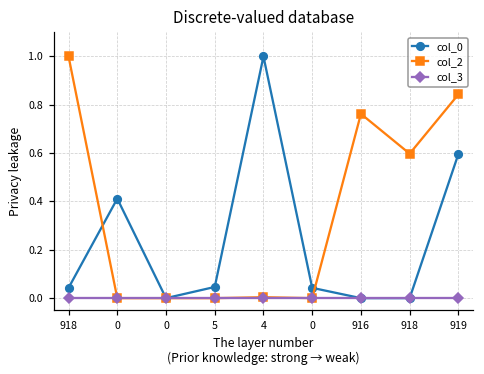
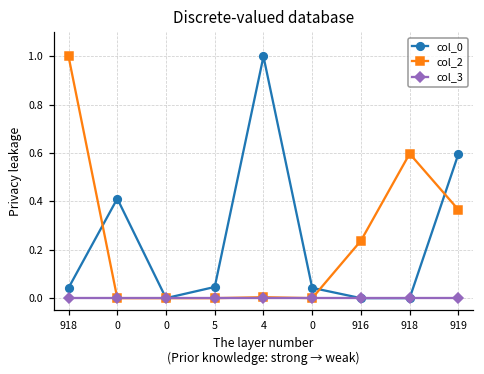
  {
    "col_0": {
      "5": 0.05,
      "4": 1.00,
      "919": 0.60
    },
    "col_2": {
-     "916": 0.76,
-     "919": 0.84
+     "916": 0.24,
+     "919": 0.37
    },
    "col_3": {
      "919": 0.00
    }
  }
